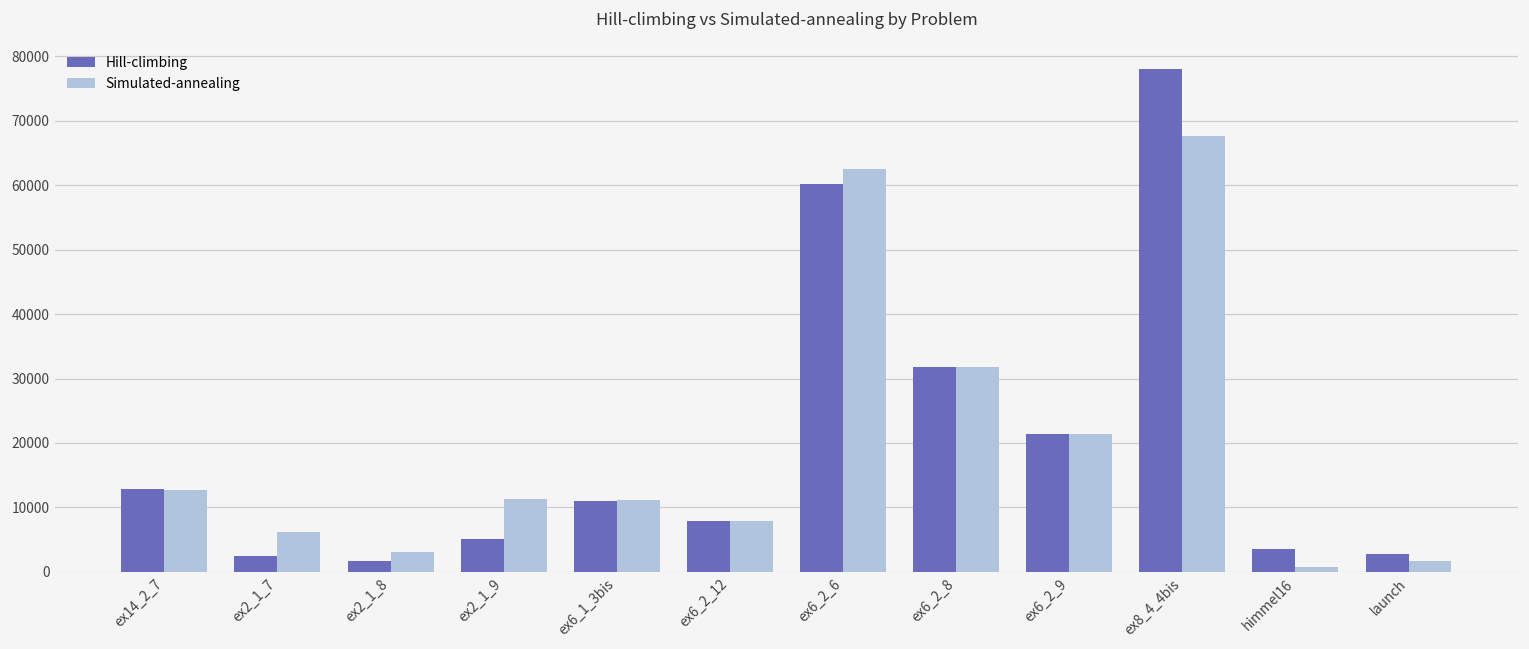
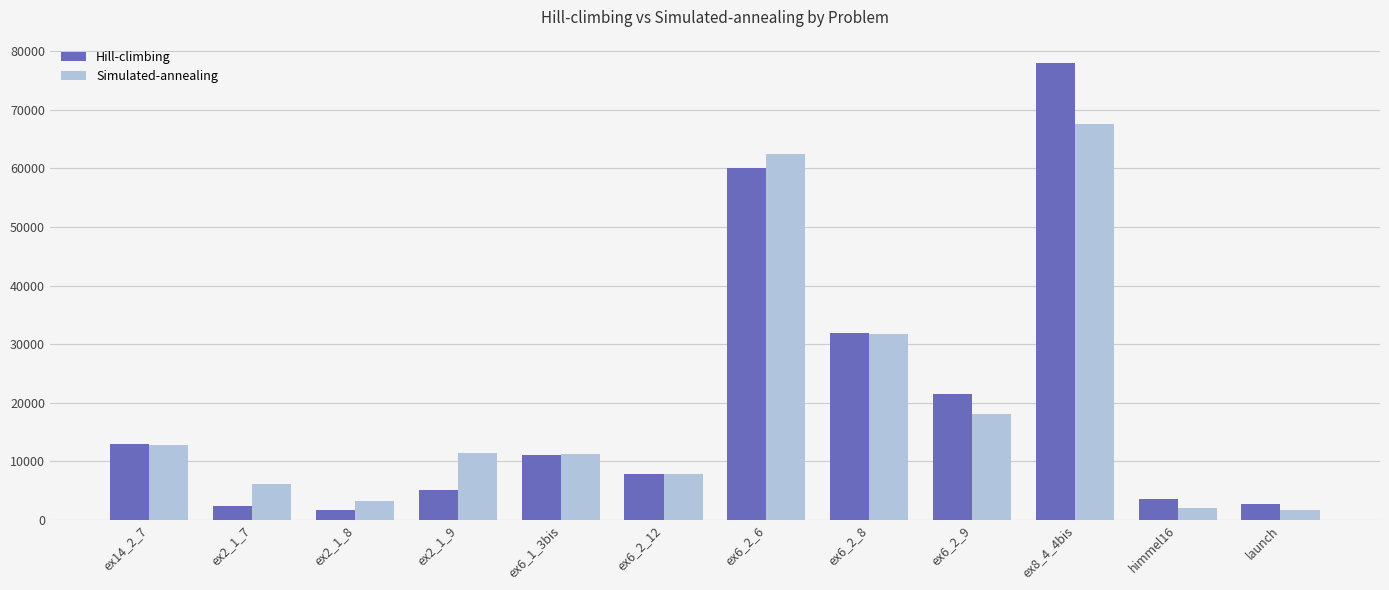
  {
    "Hill-climbing": {
      "ex14_2_7": 13000,
      "ex2_1_7": 2000,
      "ex2_1_8": 2000,
      "ex2_1_9": 5000,
      "ex6_1_3bis": 11000,
      "ex6_2_12": 8000,
      "ex6_2_6": 60000,
      "ex6_2_8": 32000,
      "ex6_2_9": 21000,
      "ex8_4_4bis": 78000,
      "himmel16": 4000,
      "launch": 3000
    },
    "Simulated-annealing": {
      "ex14_2_7": 13000,
      "ex2_1_7": 6000,
      "ex2_1_8": 3000,
      "ex2_1_9": 11000,
      "ex6_1_3bis": 11000,
      "ex6_2_12": 8000,
      "ex6_2_6": 63000,
      "ex6_2_8": 32000,
-     "ex6_2_9": 21000,
+     "ex6_2_9": 18000,
      "ex8_4_4bis": 68000,
-     "himmel16": 1000,
+     "himmel16": 2000,
      "launch": 2000
    }
  }
